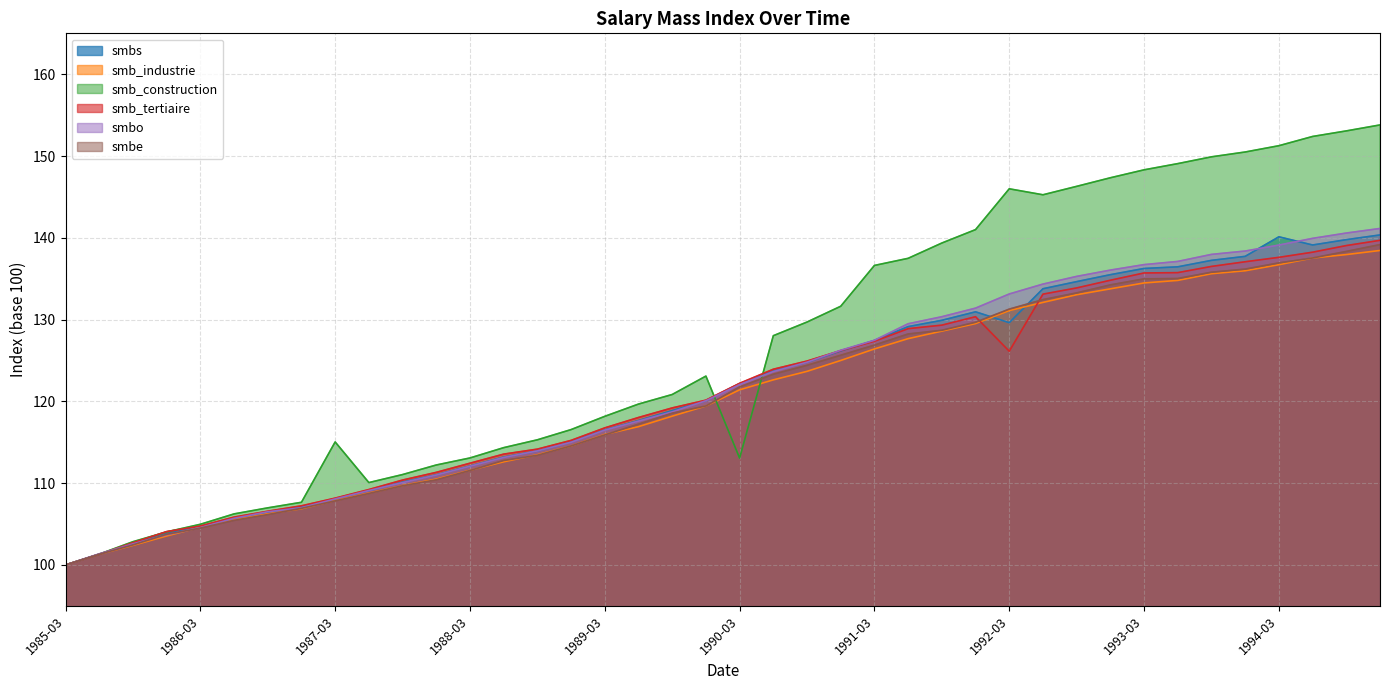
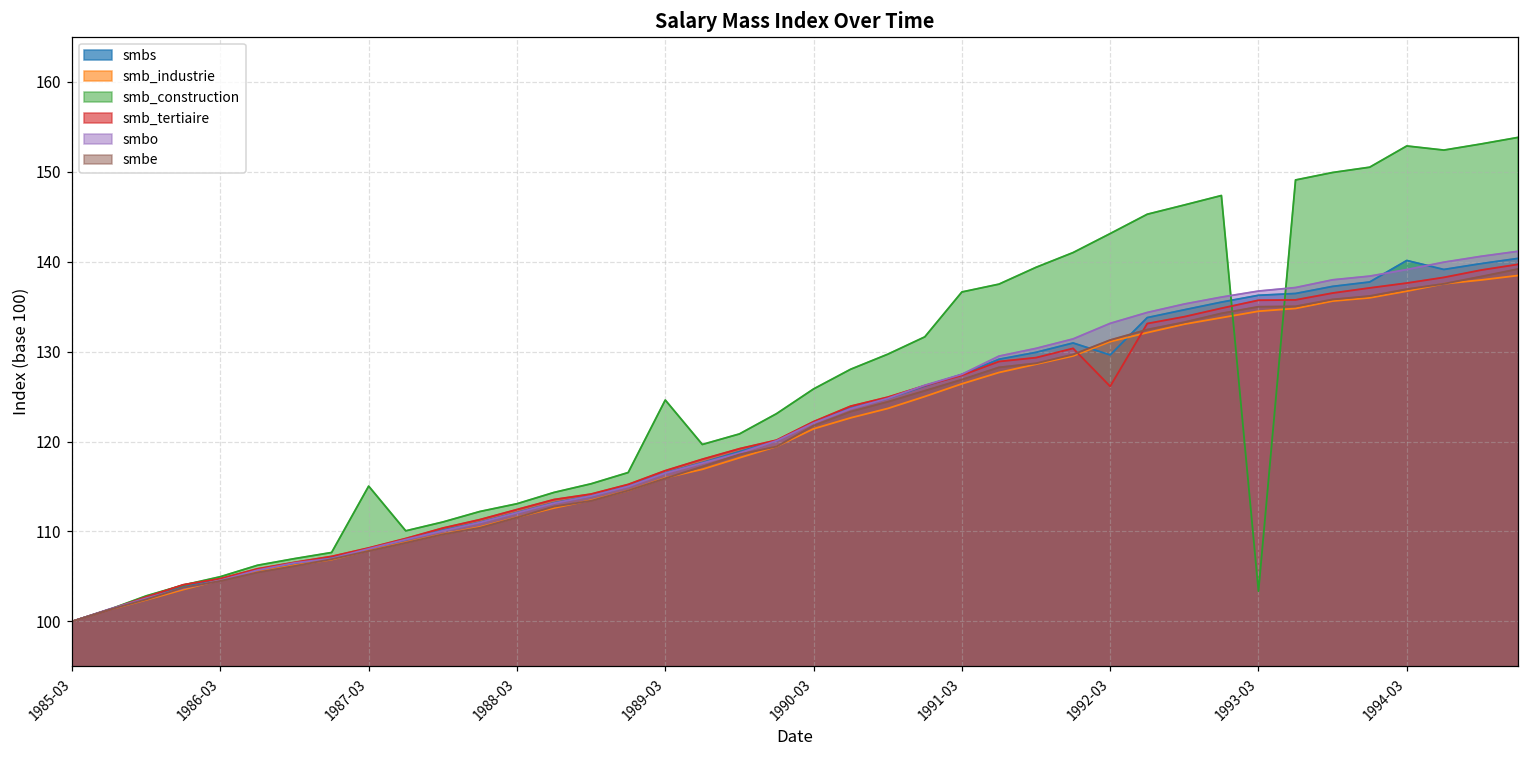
  {
    "smbs": {
      "1992-03": 130,
      "1993-03": 136,
      "1994-03": 140
    },
    "smb_industrie": {
      "1990-03": 121,
      "1991-03": 126,
      "1993-03": 134
    },
    "smb_construction": {
      "1987-03": 115,
      "1988-03": 113,
-     "1989-03": 118,
-     "1990-03": 113,
+     "1989-03": 125,
+     "1990-03": 126,
      "1991-03": 137,
-     "1992-03": 146,
-     "1993-03": 148,
-     "1994-03": 151
+     "1992-03": 143,
+     "1993-03": 103,
+     "1994-03": 153
    },
    "smb_tertiaire": {
      "1988-03": 112,
      "1992-03": 126,
      "1993-03": 136,
      "1994-03": 138
    },
    "smbo": {
      "1992-03": 133,
      "1993-03": 137,
      "1994-03": 139
    },
    "smbe": {
      "1991-03": 127,
      "1993-03": 135
    }
  }
